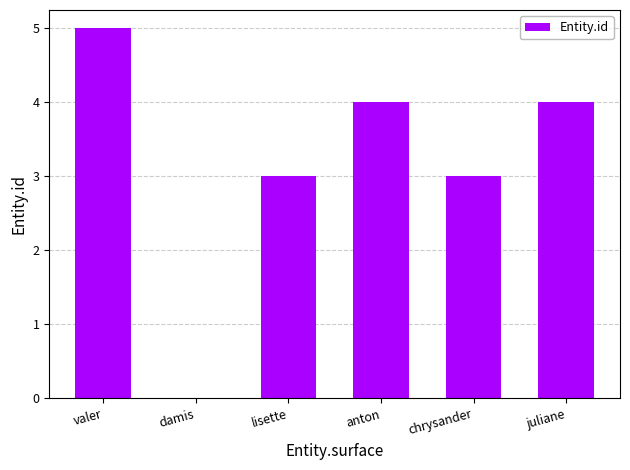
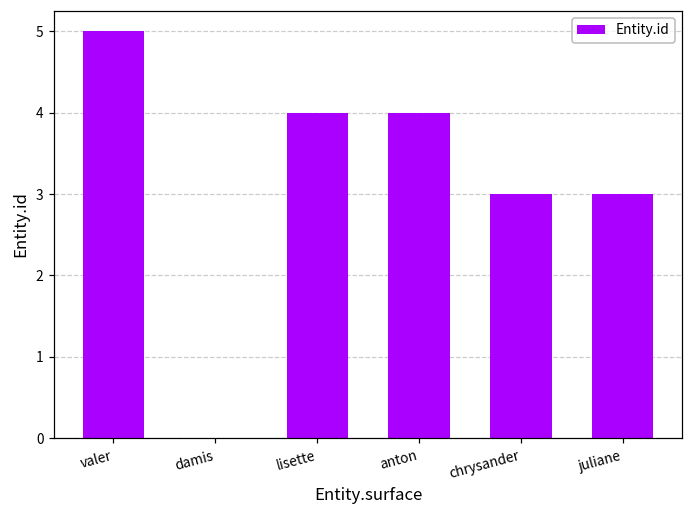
  {
    "valer": 5,
    "damis": 0,
-   "lisette": 3,
+   "lisette": 4,
    "anton": 4,
    "chrysander": 3,
-   "juliane": 4
+   "juliane": 3
  }
